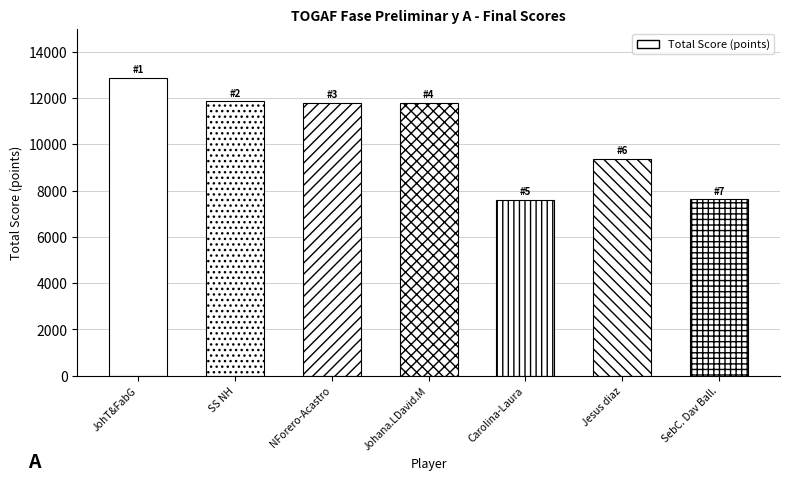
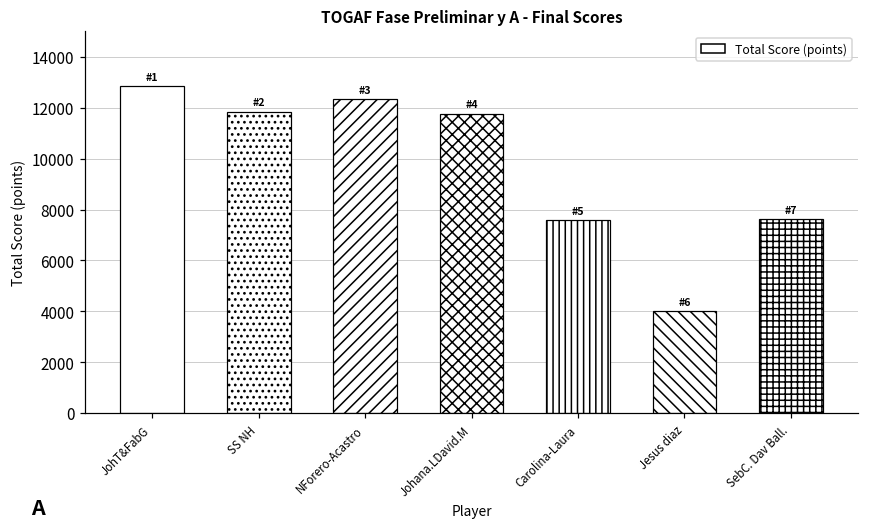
  {
-   "NForero-Acastro": 11800,
-   "Jesus diaz": 9400
+   "NForero-Acastro": 12300,
+   "Jesus diaz": 4000
  }
